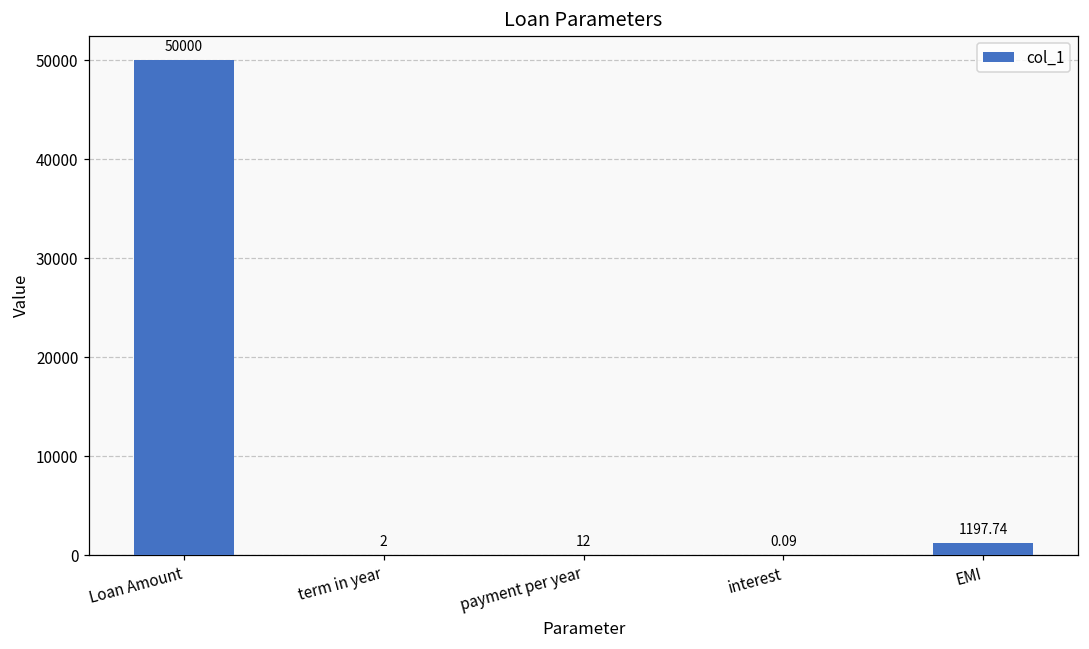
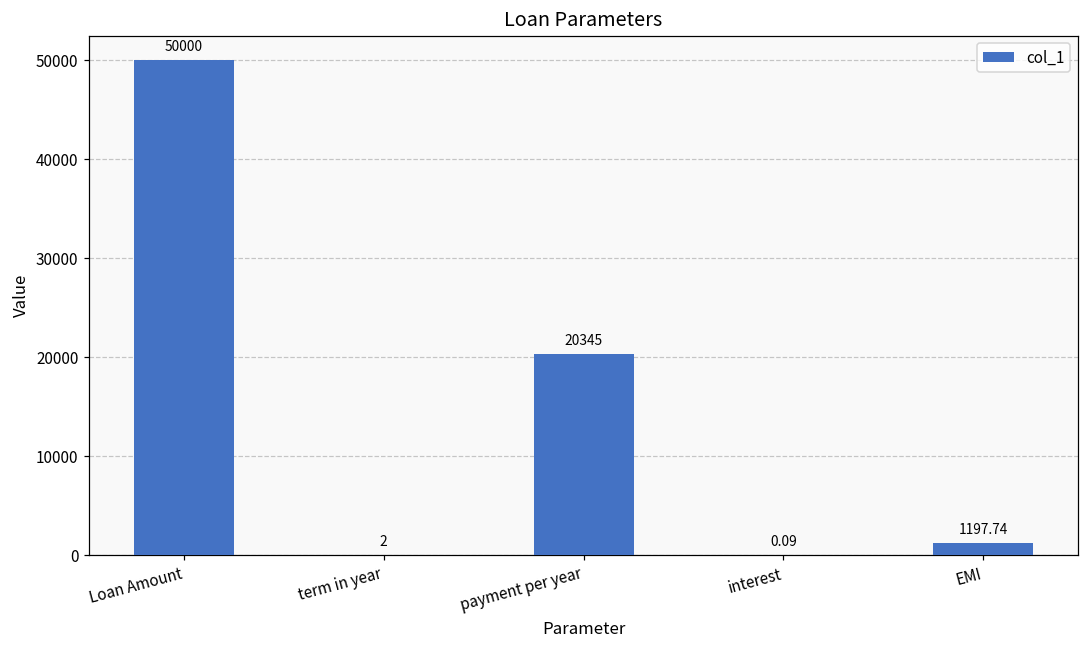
  {
    "Loan Amount": 50000,
    "term in year": 2,
-   "payment per year": 12,
+   "payment per year": 20345,
    "interest": 0.09,
    "EMI": 1197.74
  }
